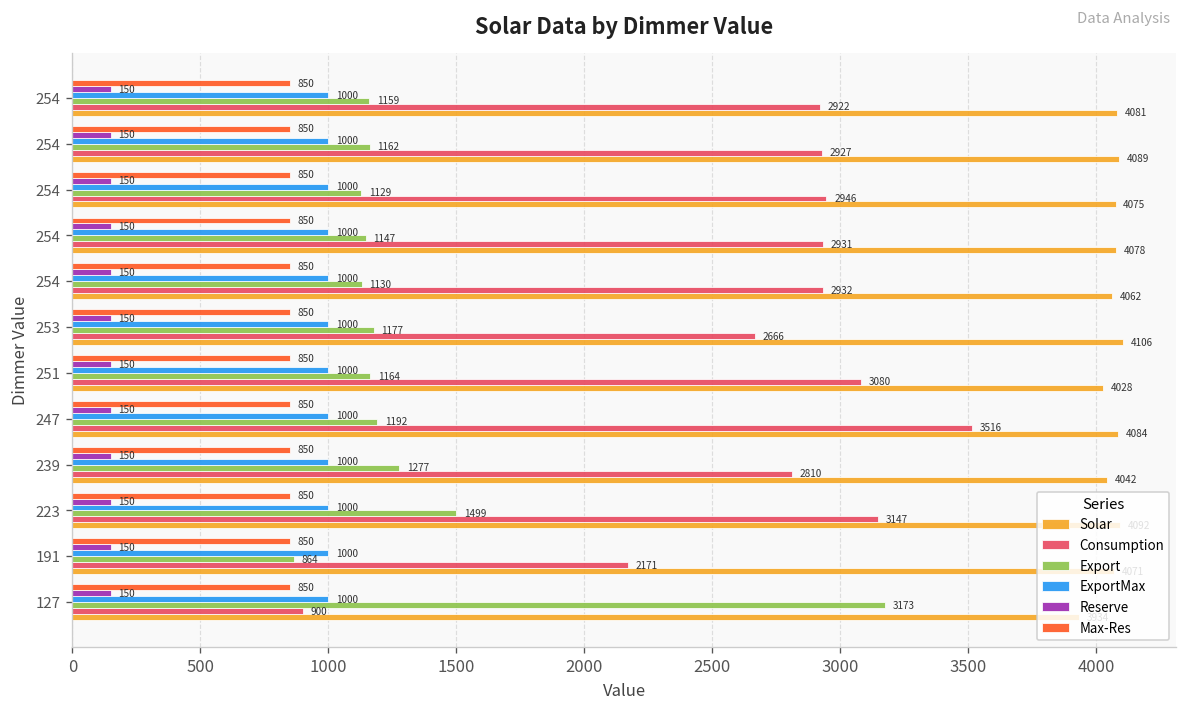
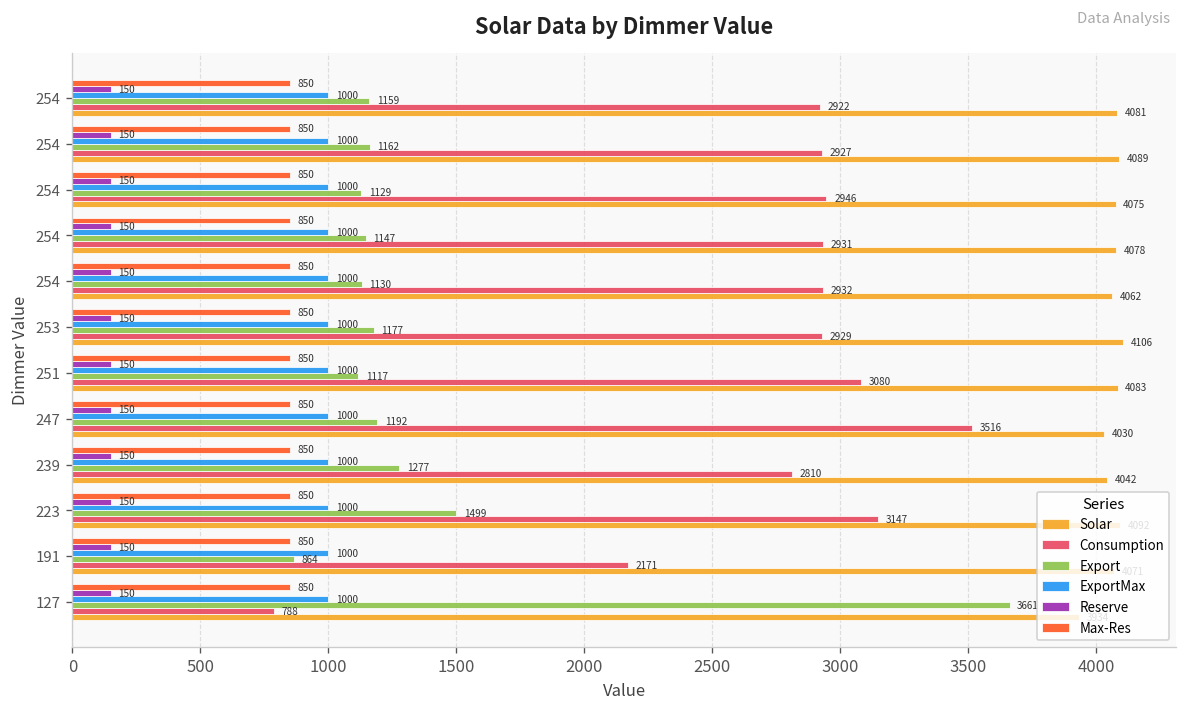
  {
    "Solar": {
      "253": 4106,
-     "251": 4028,
-     "247": 4084,
+     "251": 4083,
+     "247": 4030,
      "239": 4042
    },
    "Consumption": {
-     "253": 2666,
+     "253": 2929,
      "251": 3080,
      "247": 3516,
      "239": 2810,
      "223": 3147,
      "191": 2171,
-     "127": 900
+     "127": 788
    },
    "Export": {
      "253": 1177,
-     "251": 1164,
+     "251": 1117,
      "247": 1192,
      "239": 1277,
      "223": 1499,
      "191": 864,
-     "127": 3170
+     "127": 3660
    },
    "ExportMax": {
      "253": 1000,
      "251": 1000,
      "247": 1000,
      "239": 1000,
      "223": 1000,
      "191": 1000,
      "127": 1000
    },
    "Reserve": {
      "253": 150,
      "251": 150,
      "247": 150,
      "239": 150,
      "223": 150,
      "191": 150,
      "127": 150
    },
    "Max-Res": {
      "253": 850,
      "251": 850,
      "247": 850,
      "239": 850,
      "223": 850,
      "191": 850,
      "127": 850
    }
  }
